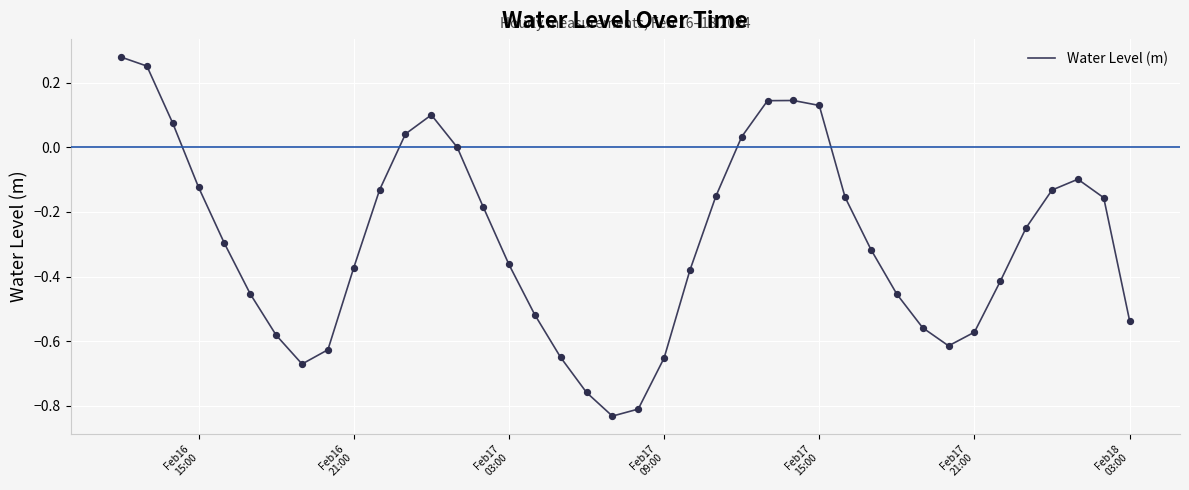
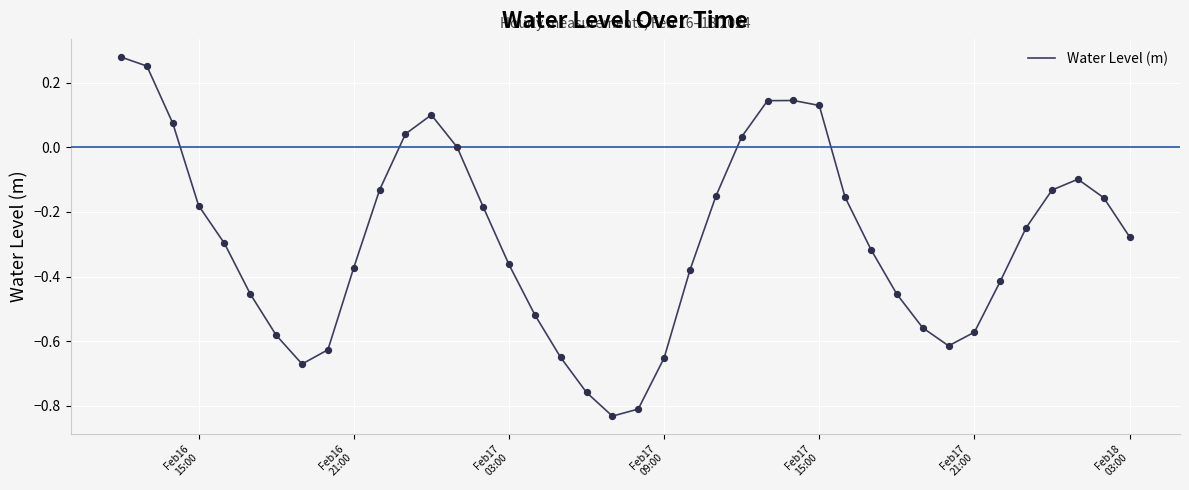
  {
-   "Feb16 15:00": -0.12,
+   "Feb16 15:00": -0.18,
    "Feb16 21:00": -0.37,
    "Feb17 03:00": -0.36,
    "Feb17 09:00": -0.65,
    "Feb17 15:00": 0.13,
    "Feb17 21:00": -0.57,
-   "Feb18 03:00": -0.54
+   "Feb18 03:00": -0.28
  }
